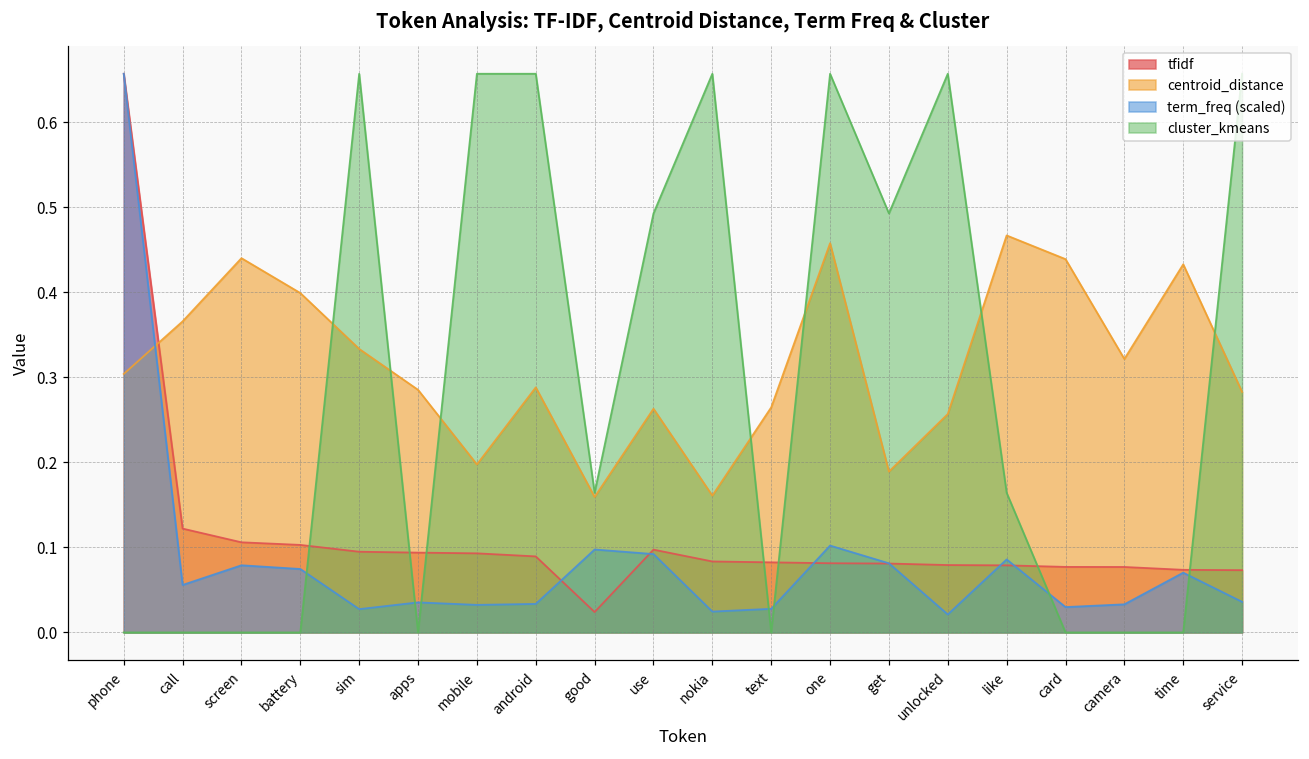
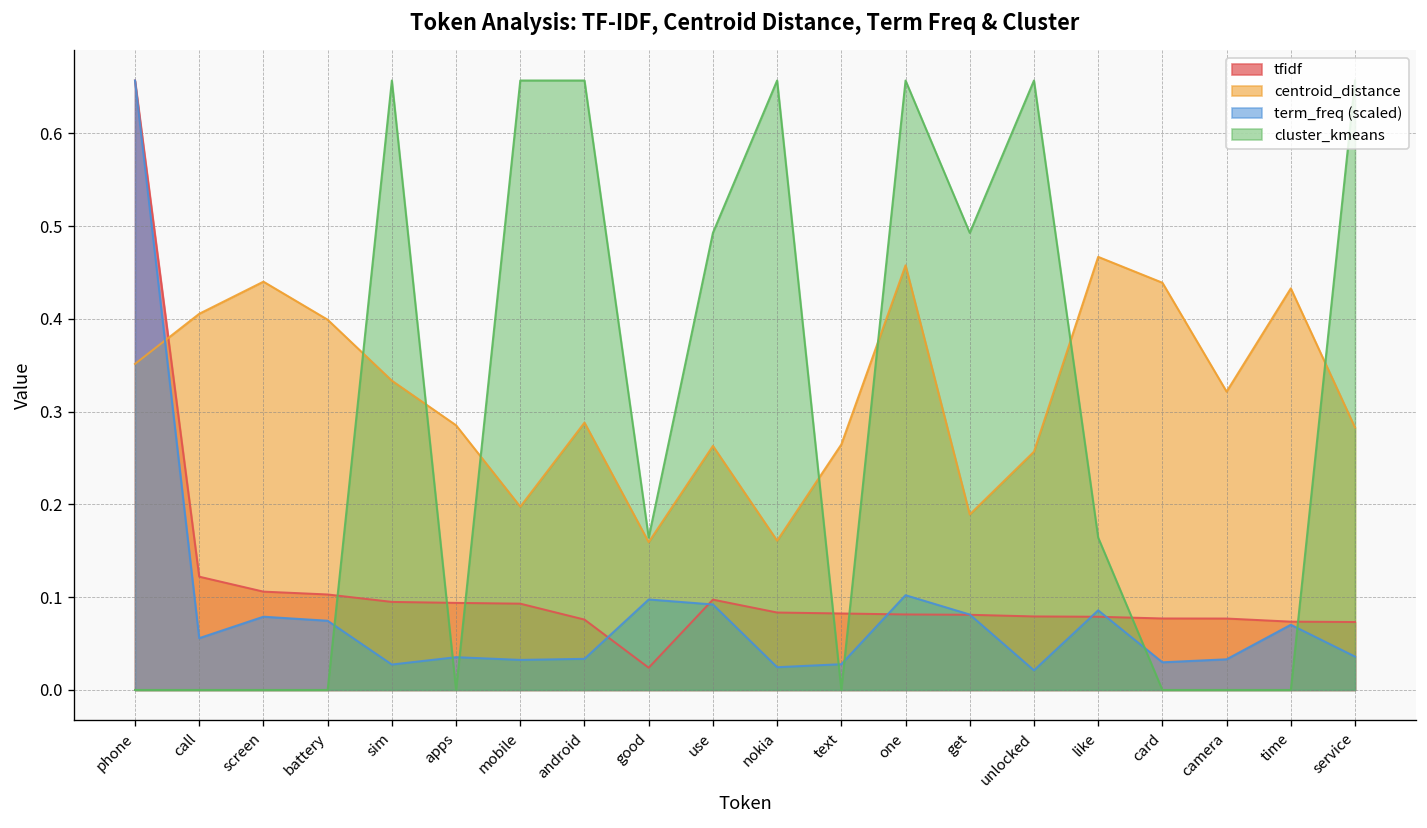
  {
    "tfidf": {
      "call": 0.12,
      "screen": 0.11,
      "battery": 0.10,
      "sim": 0.09,
      "apps": 0.09,
      "mobile": 0.09,
-     "android": 0.09,
+     "android": 0.08,
      "good": 0.02,
      "use": 0.10,
      "nokia": 0.08,
      "text": 0.08,
      "one": 0.08,
      "unlocked": 0.08,
      "like": 0.08,
      "card": 0.08,
      "camera": 0.08,
      "time": 0.07,
      "service": 0.07
    },
    "centroid_distance": {
-     "phone": 0.30,
-     "call": 0.37,
+     "phone": 0.35,
+     "call": 0.41,
      "screen": 0.44,
      "battery": 0.40,
      "sim": 0.33,
      "apps": 0.29,
      "mobile": 0.20,
      "android": 0.29,
      "good": 0.16,
      "use": 0.26,
      "nokia": 0.16,
      "text": 0.26,
      "one": 0.46,
      "get": 0.19,
      "unlocked": 0.26,
      "like": 0.47,
      "card": 0.44,
      "camera": 0.32,
      "time": 0.43,
      "service": 0.28
    },
    "term_freq (scaled)": {
      "call": 0.06,
      "screen": 0.08,
      "battery": 0.07,
      "sim": 0.03,
      "apps": 0.04,
      "mobile": 0.03,
      "android": 0.03,
      "good": 0.10,
      "use": 0.09,
      "nokia": 0.02,
      "text": 0.03,
      "one": 0.10,
      "unlocked": 0.02,
      "like": 0.09,
      "card": 0.03,
      "camera": 0.03,
      "time": 0.07,
      "service": 0.04
    },
    "cluster_kmeans": {
      "phone": 0.00,
      "call": 0.00,
      "screen": 0.00,
      "battery": 0.00,
      "sim": 0.66,
      "apps": 0.00,
      "mobile": 0.66,
      "android": 0.66,
      "good": 0.16,
      "use": 0.49,
      "nokia": 0.66,
      "text": 0.00,
      "one": 0.66,
      "get": 0.49,
      "unlocked": 0.66,
      "like": 0.16,
      "card": 0.00,
      "camera": 0.00,
      "time": 0.00
    }
  }
